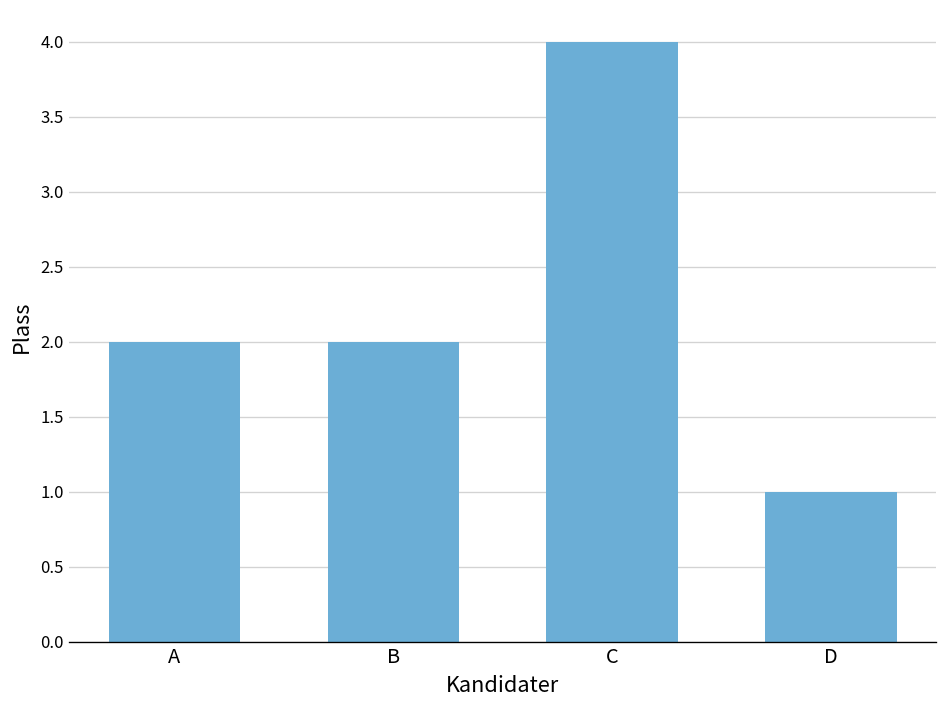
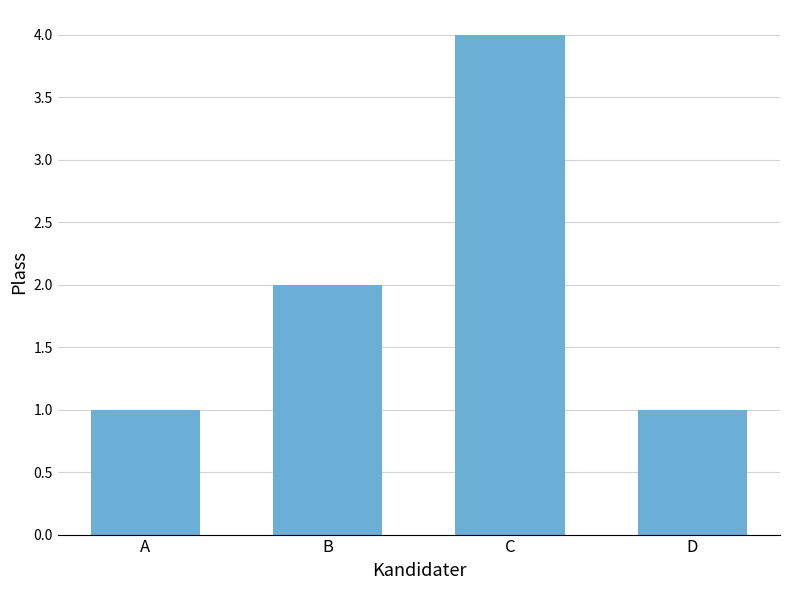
  {
-   "A": 2,
+   "A": 1,
    "B": 2,
    "C": 4,
    "D": 1
  }
